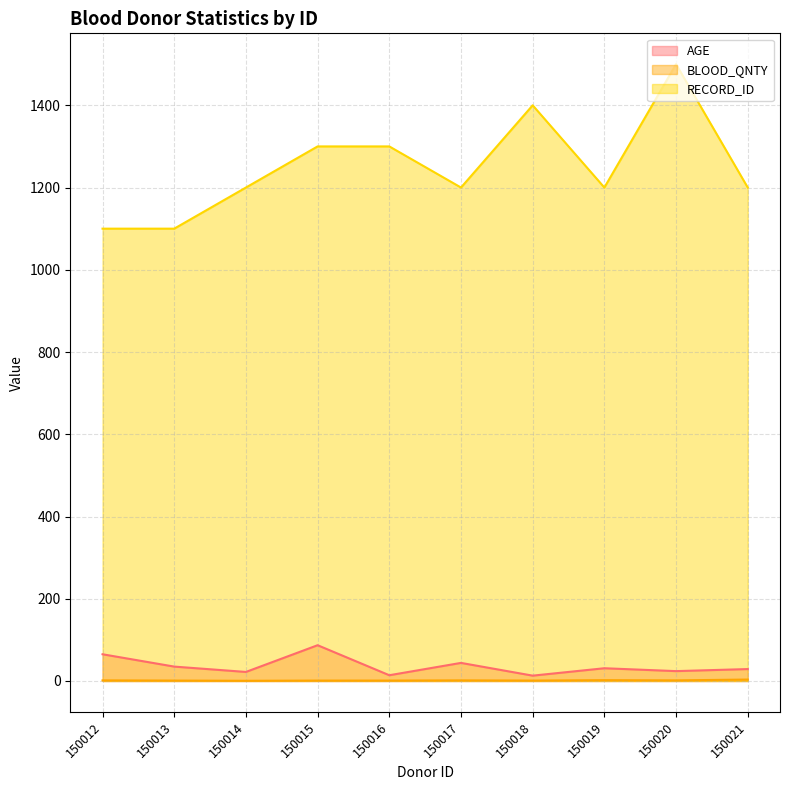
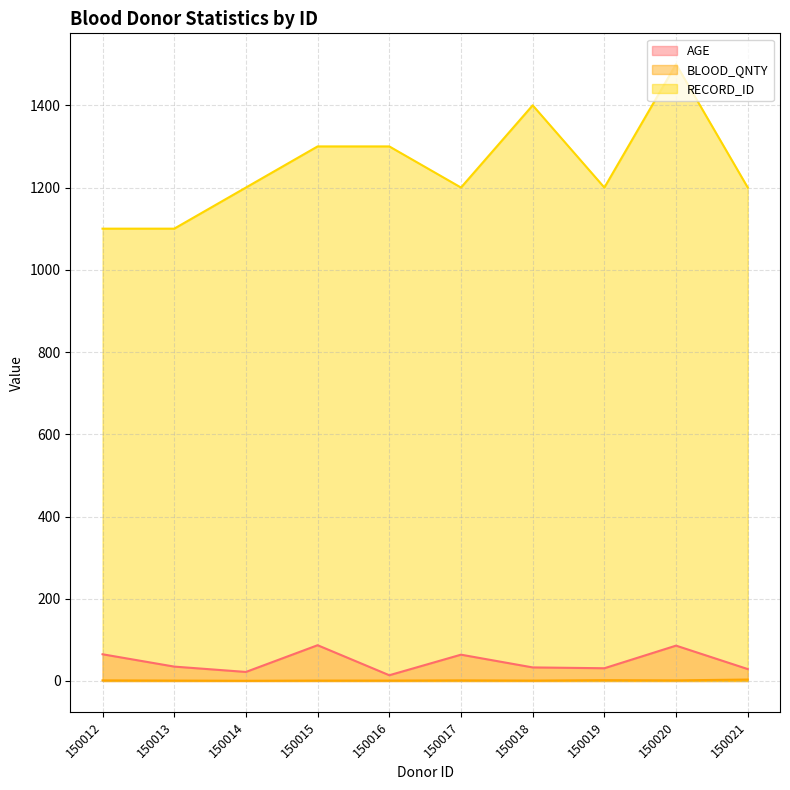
  {
    "AGE": {
      "150012": 70,
      "150013": 40,
      "150014": 20,
      "150015": 90,
      "150016": 10,
-     "150017": 40,
-     "150018": 10,
+     "150017": 60,
+     "150018": 30,
      "150019": 30,
-     "150020": 20,
+     "150020": 90,
      "150021": 30
    }
  }
